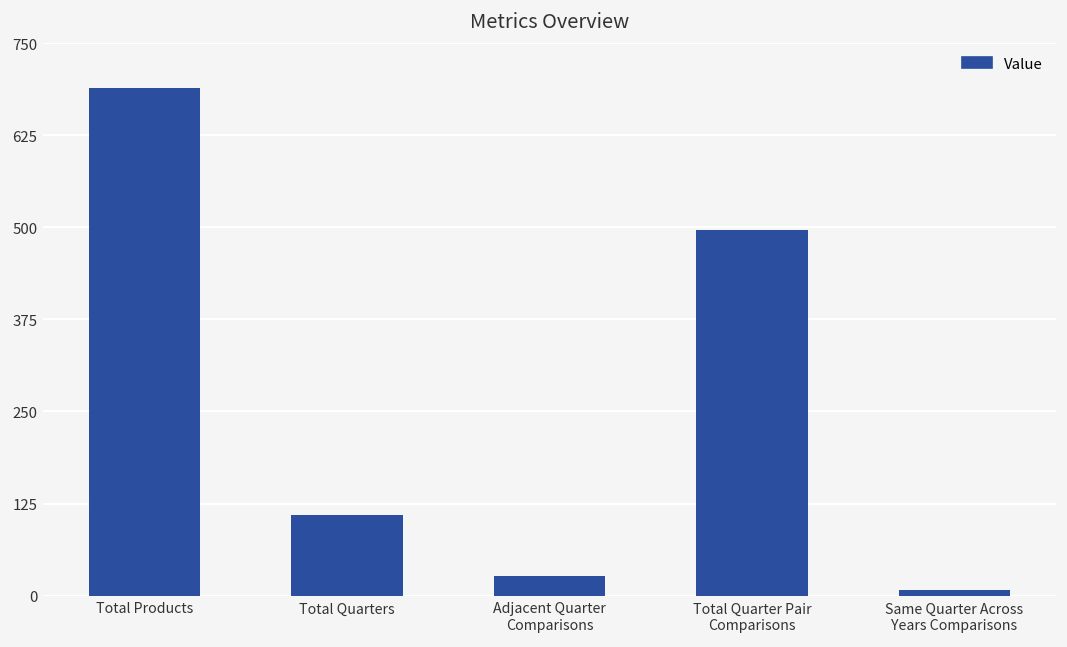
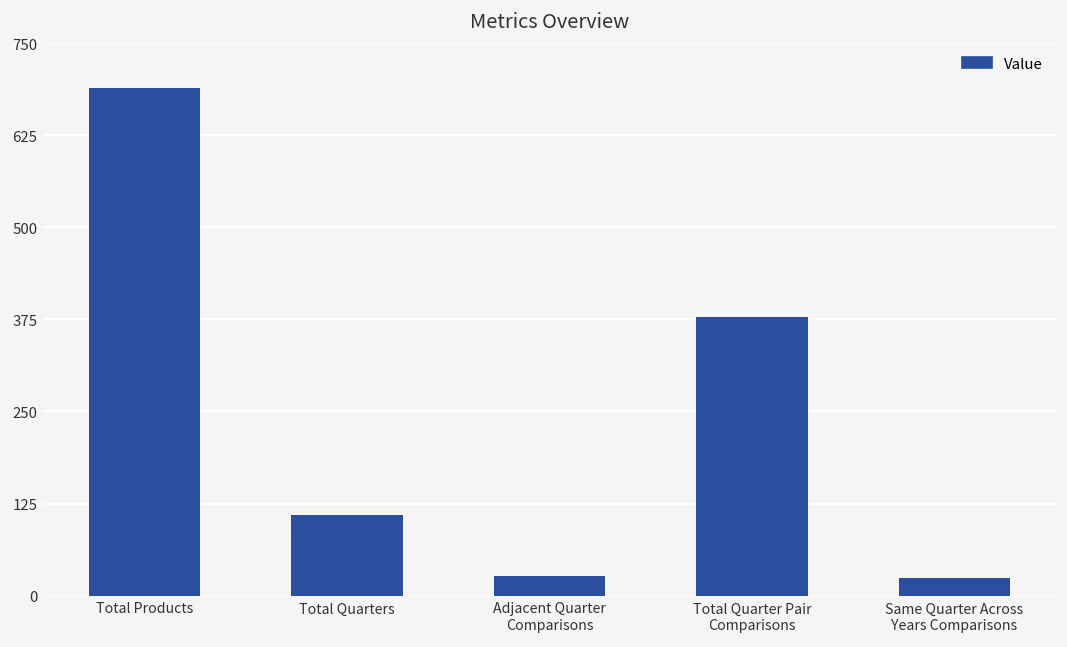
  {
    "Total Products": 690,
    "Total Quarters": 110,
    "Adjacent Quarter Comparisons": 30,
-   "Total Quarter Pair Comparisons": 500,
-   "Same Quarter Across Years Comparisons": 10
+   "Total Quarter Pair Comparisons": 380,
+   "Same Quarter Across Years Comparisons": 20
  }
